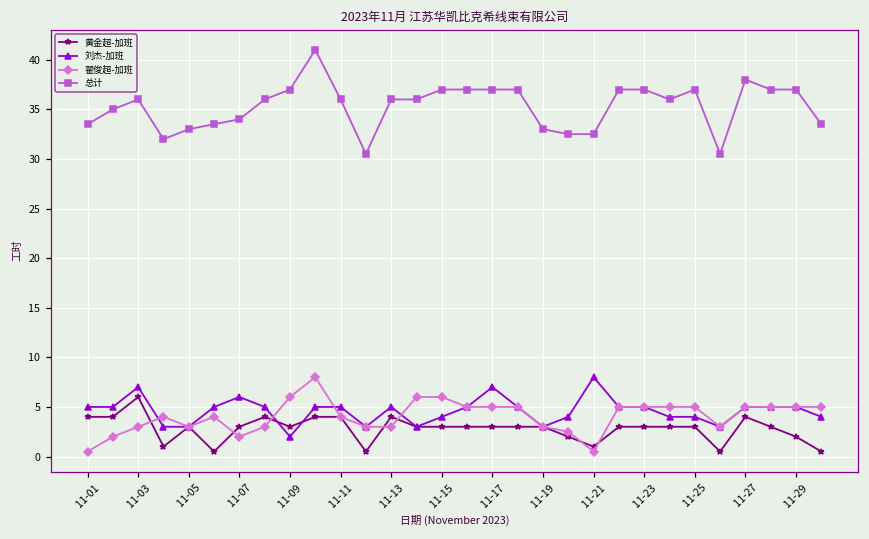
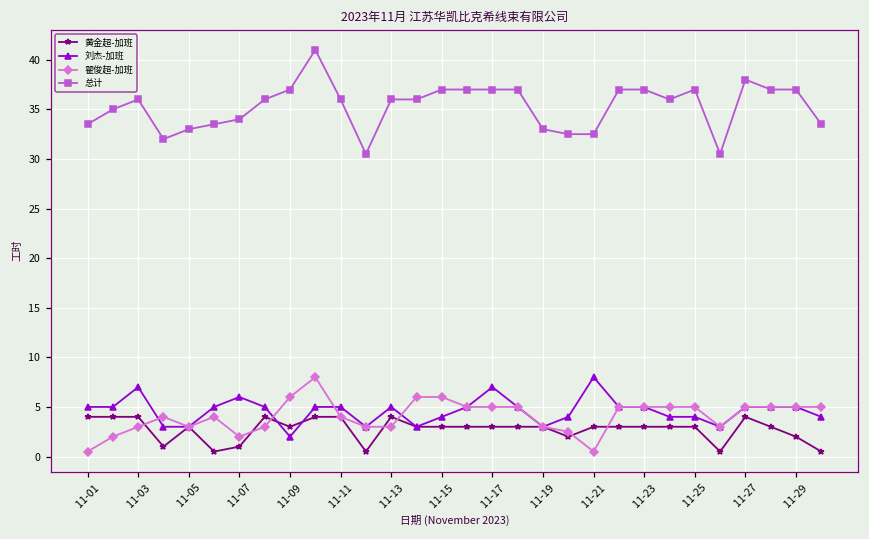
  {
    "黄金超-加班": {
      "11-01": 4,
-     "11-03": 6,
-     "11-07": 3,
+     "11-03": 4,
+     "11-07": 1,
      "11-09": 3,
      "11-13": 4,
      "11-15": 3,
      "11-17": 3,
-     "11-21": 1,
+     "11-21": 3,
      "11-23": 3,
      "11-25": 3,
      "11-27": 4,
      "11-29": 2
    },
    "刘杰-加班": {
      "11-01": 5,
      "11-03": 7,
      "11-07": 6,
      "11-09": 2,
      "11-11": 5,
      "11-13": 5,
      "11-15": 4,
      "11-17": 7,
      "11-21": 8,
      "11-25": 4
    }
  }
